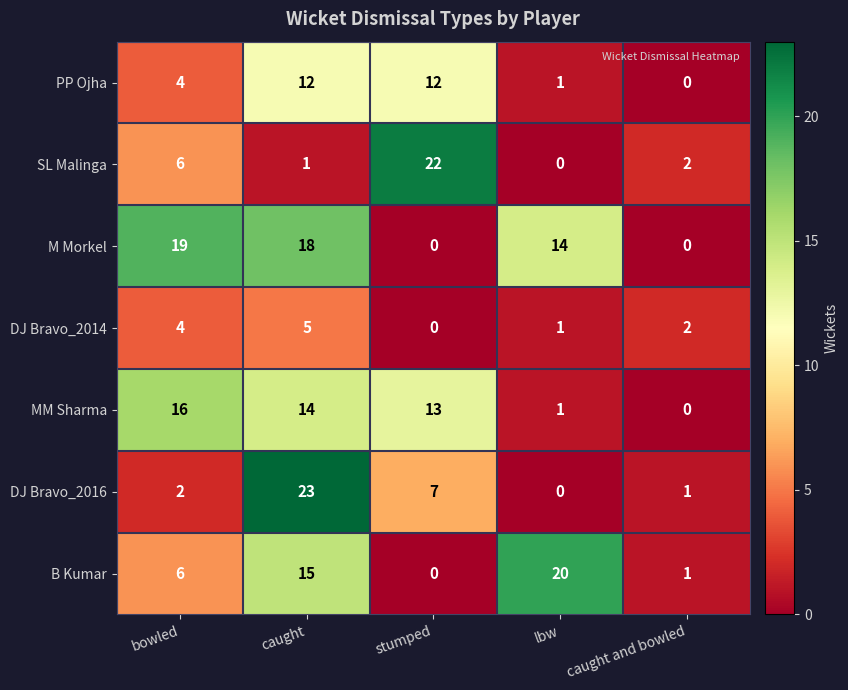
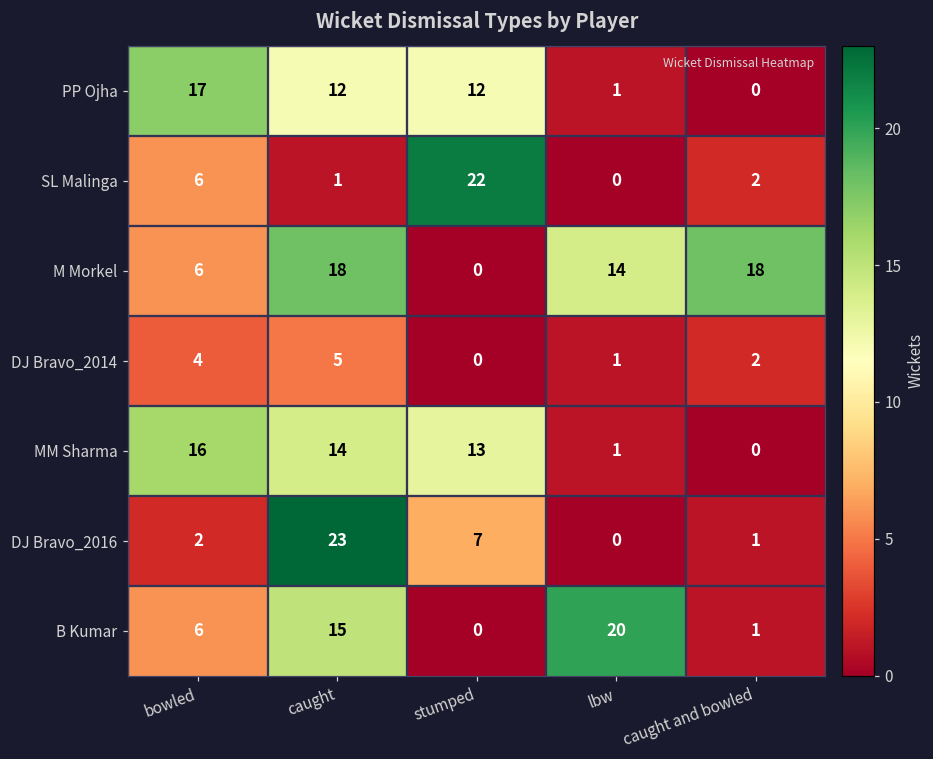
  {
    "PP Ojha": {
-     "bowled": 4,
+     "bowled": 17,
      "caught": 12,
      "stumped": 12,
      "lbw": 1,
      "caught and bowled": 0
    },
    "SL Malinga": {
      "bowled": 6,
      "caught": 1,
      "stumped": 22,
      "lbw": 0,
      "caught and bowled": 2
    },
    "M Morkel": {
-     "bowled": 19,
+     "bowled": 6,
      "caught": 18,
      "stumped": 0,
      "lbw": 14,
-     "caught and bowled": 0
+     "caught and bowled": 18
    },
    "DJ Bravo_2014": {
      "bowled": 4,
      "caught": 5,
      "stumped": 0,
      "lbw": 1,
      "caught and bowled": 2
    },
    "MM Sharma": {
      "bowled": 16,
      "caught": 14,
      "stumped": 13,
      "lbw": 1,
      "caught and bowled": 0
    },
    "DJ Bravo_2016": {
      "bowled": 2,
      "caught": 23,
      "stumped": 7,
      "lbw": 0,
      "caught and bowled": 1
    },
    "B Kumar": {
      "bowled": 6,
      "caught": 15,
      "stumped": 0,
      "lbw": 20,
      "caught and bowled": 1
    }
  }
